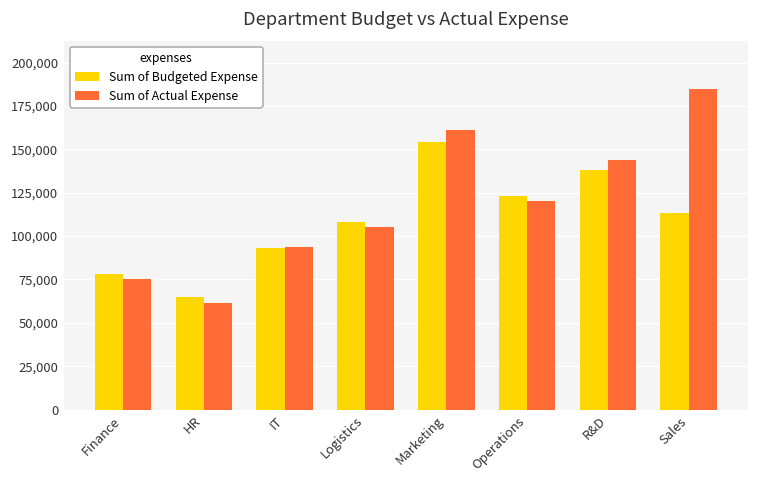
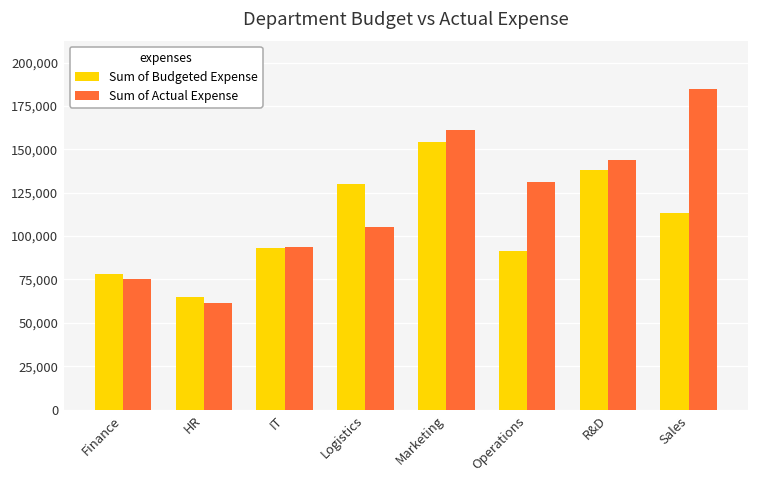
  {
    "Sum of Budgeted Expense": {
      "Finance": "78,000",
      "HR": "65,000",
      "IT": "93,000",
-     "Logistics": "108,000",
+     "Logistics": "130,000",
      "Marketing": "154,000",
-     "Operations": "123,000",
+     "Operations": "91,000",
      "R&D": "138,000",
      "Sales": "113,000"
    },
    "Sum of Actual Expense": {
      "Finance": "75,000",
      "HR": "62,000",
      "IT": "94,000",
      "Logistics": "105,000",
      "Marketing": "161,000",
-     "Operations": "120,000",
+     "Operations": "131,000",
      "R&D": "144,000",
      "Sales": "185,000"
    }
  }
